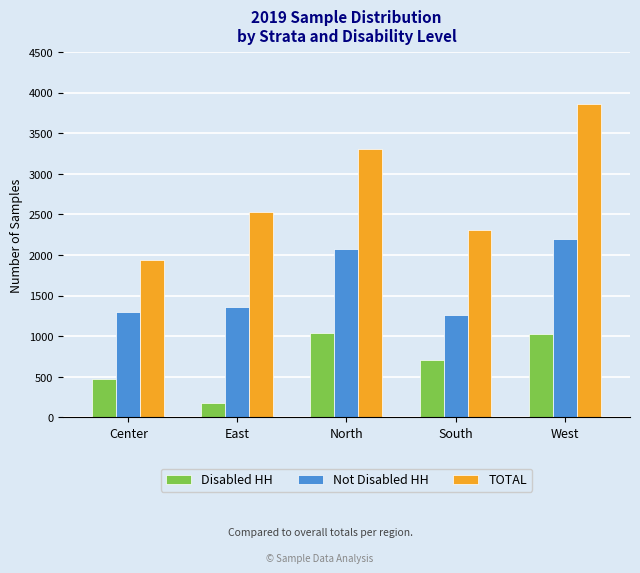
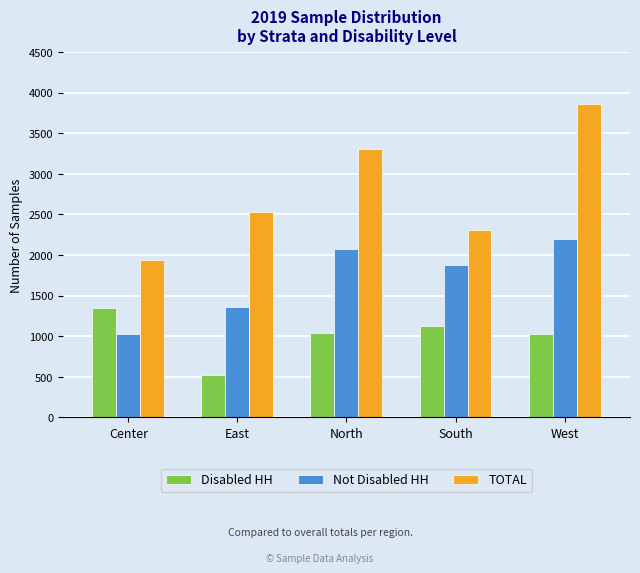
  {
    "Disabled HH": {
-     "Center": 500,
-     "East": 200,
+     "Center": 1300,
+     "East": 500,
      "North": 1000,
-     "South": 700,
+     "South": 1100,
      "West": 1000
    },
    "Not Disabled HH": {
-     "Center": 1300,
+     "Center": 1000,
      "East": 1400,
      "North": 2100,
-     "South": 1300,
+     "South": 1900,
      "West": 2200
    },
    "TOTAL": {
      "Center": 1900,
      "East": 2500,
      "North": 3300,
      "South": 2300,
      "West": 3900
    }
  }
